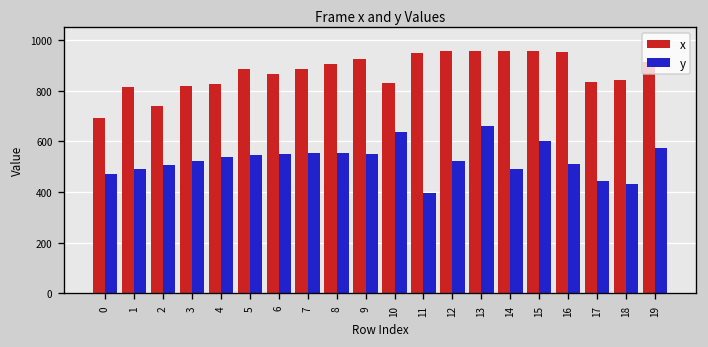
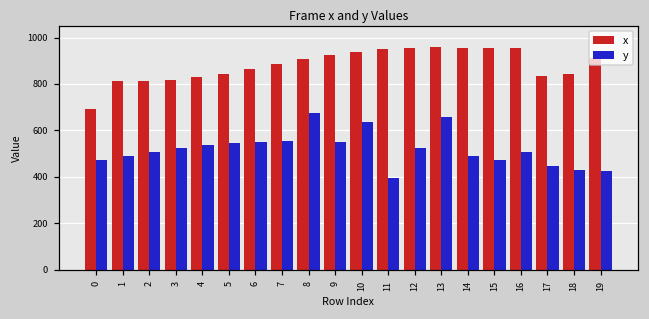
  {
    "x": {
      "0": 690,
      "1": 810,
-     "2": 740,
+     "2": 820,
      "3": 820,
      "4": 830,
-     "5": 880,
+     "5": 850,
      "6": 870,
      "7": 890,
      "8": 910,
      "9": 920,
-     "10": 830,
+     "10": 940,
      "11": 950,
      "12": 960,
      "13": 960,
      "14": 960,
      "15": 960,
      "16": 950,
      "17": 830,
      "18": 840
    },
    "y": {
      "0": 470,
      "1": 490,
      "2": 510,
      "3": 520,
      "4": 540,
      "5": 550,
      "6": 550,
      "7": 550,
-     "8": 550,
+     "8": 680,
      "9": 550,
      "10": 640,
      "11": 400,
      "12": 520,
      "13": 660,
      "14": 490,
-     "15": 600,
+     "15": 470,
      "16": 510,
      "17": 450,
      "18": 430,
-     "19": 570
+     "19": 420
    }
  }
